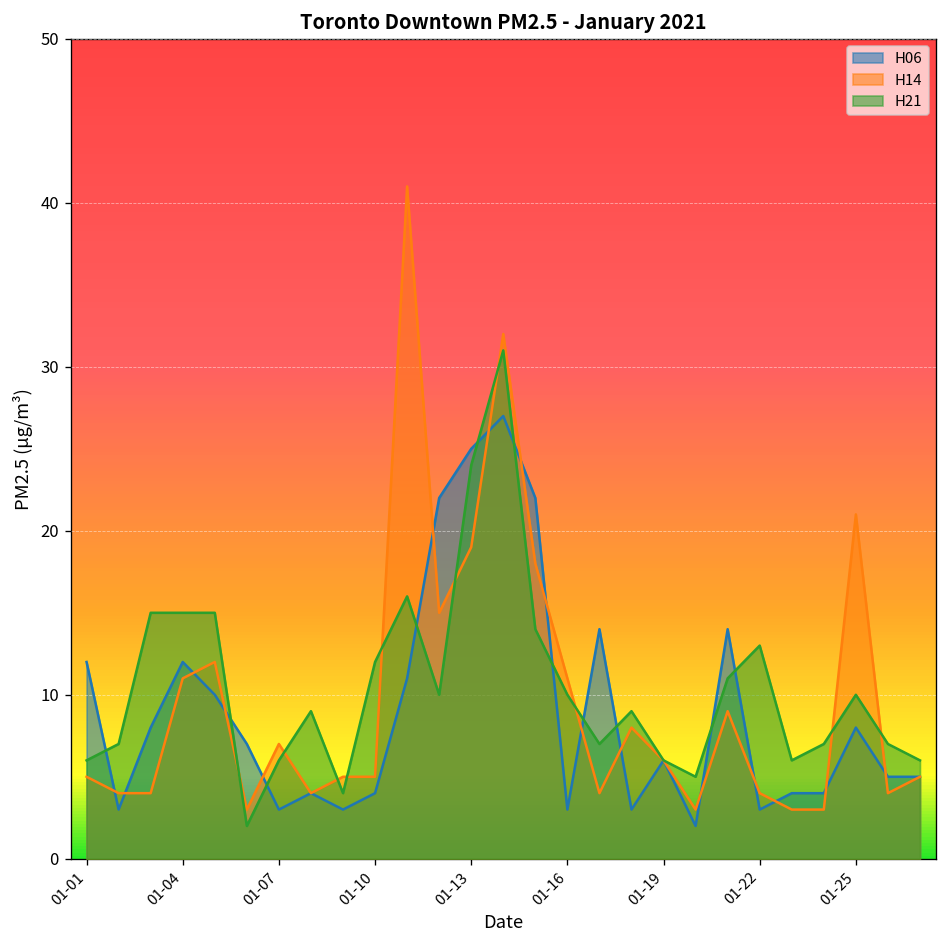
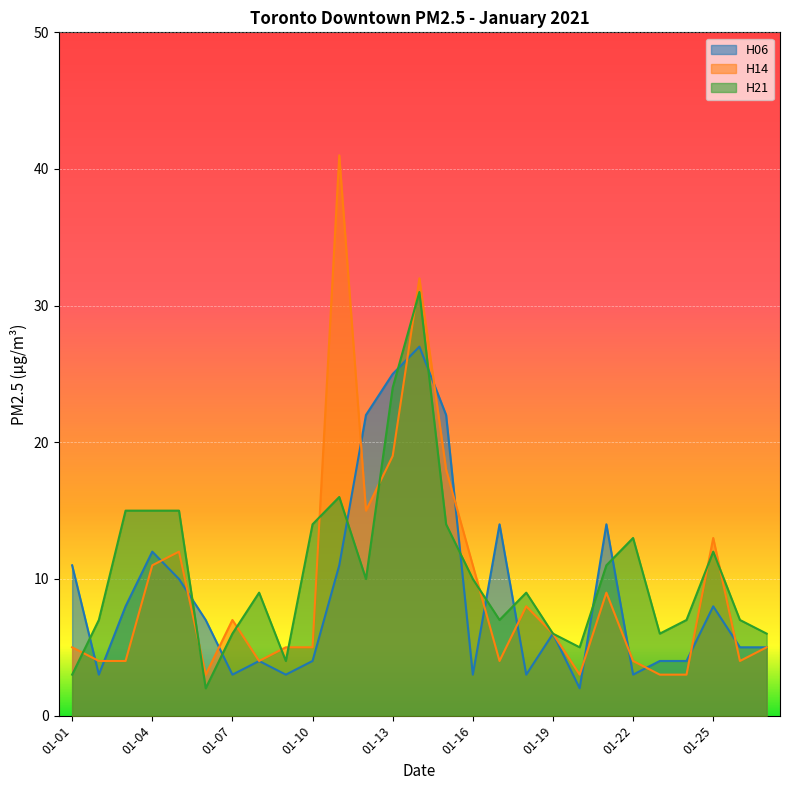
  {
    "H06": {
-     "01-01": 12,
+     "01-01": 11,
      "01-04": 12,
      "01-07": 3,
      "01-10": 4,
      "01-13": 25,
      "01-16": 3,
      "01-22": 3,
      "01-25": 8
    },
    "H14": {
      "01-01": 5,
      "01-04": 11,
      "01-07": 7,
      "01-10": 5,
      "01-13": 19,
      "01-16": 11,
      "01-22": 4,
-     "01-25": 21
+     "01-25": 13
    },
    "H21": {
-     "01-01": 6,
+     "01-01": 3,
      "01-04": 15,
      "01-07": 6,
-     "01-10": 12,
+     "01-10": 14,
      "01-13": 24,
      "01-16": 10,
      "01-22": 13,
-     "01-25": 10
+     "01-25": 12
    }
  }
